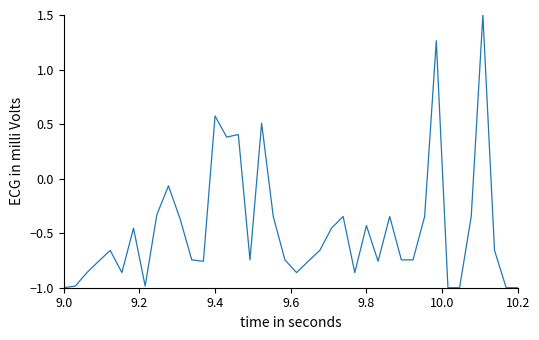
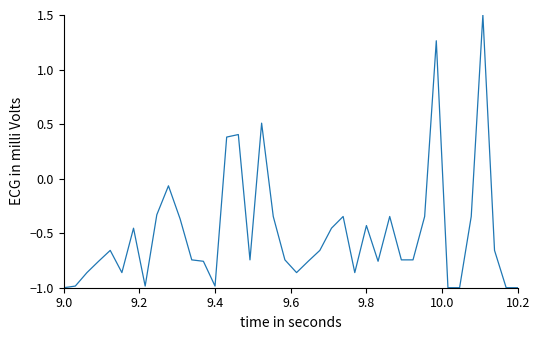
  {
    "9.0": -1.00,
-   "9.4": 0.57,
+   "9.4": -0.98,
    "9.8": -0.43,
    "10.2": -1.00
  }
